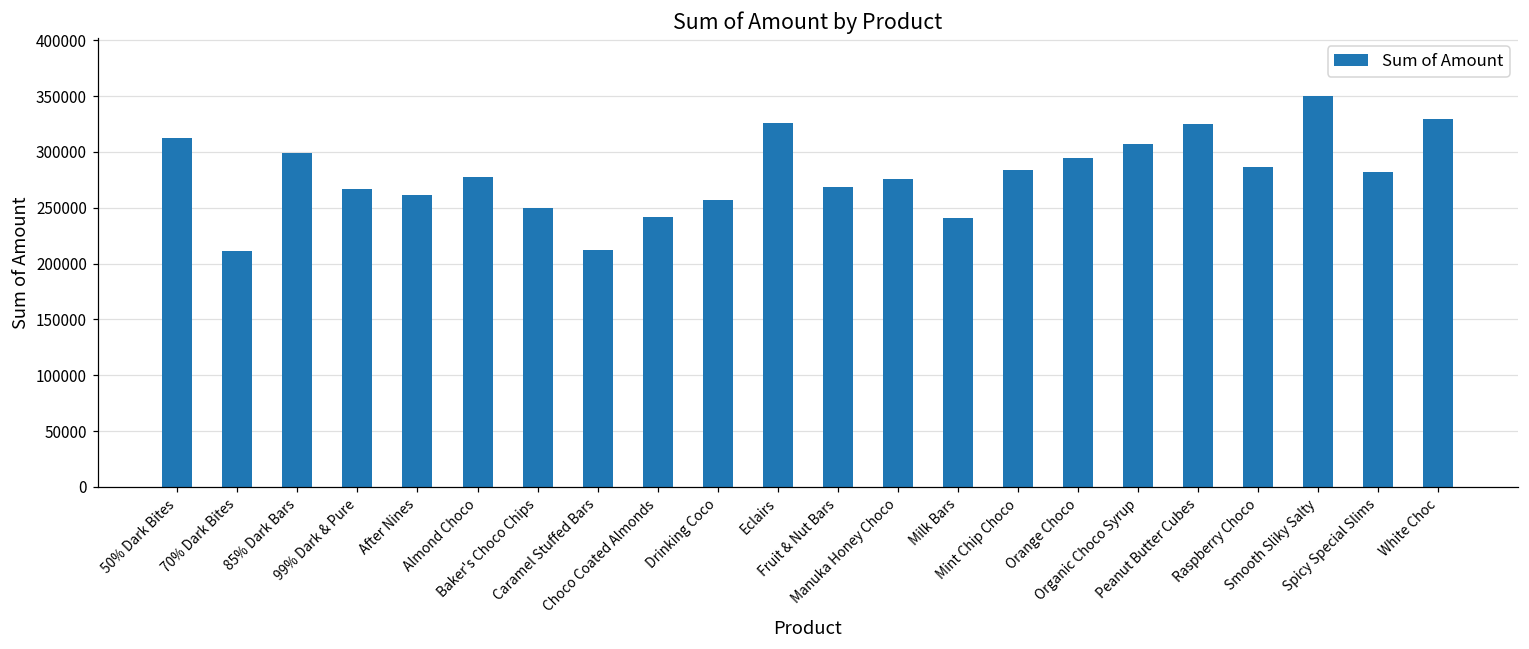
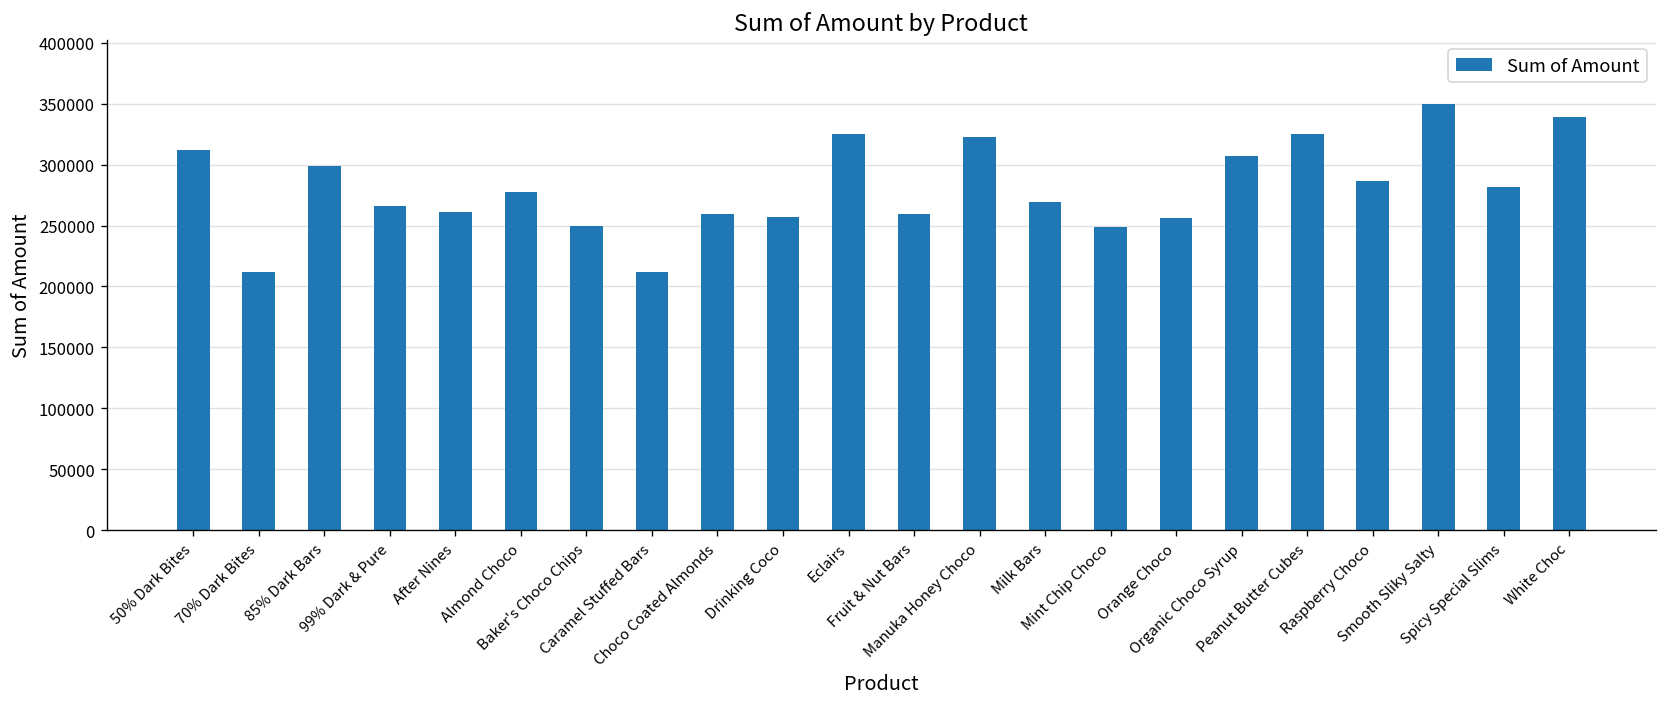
  {
    "50% Dark Bites": 312000,
    "70% Dark Bites": 212000,
    "85% Dark Bars": 299000,
    "99% Dark & Pure": 266000,
    "After Nines": 261000,
    "Almond Choco": 278000,
    "Baker's Choco Chips": 250000,
    "Caramel Stuffed Bars": 212000,
-   "Choco Coated Almonds": 241000,
+   "Choco Coated Almonds": 260000,
    "Drinking Coco": 257000,
    "Eclairs": 325000,
-   "Fruit & Nut Bars": 268000,
-   "Manuka Honey Choco": 276000,
-   "Milk Bars": 241000,
-   "Mint Chip Choco": 284000,
-   "Orange Choco": 295000,
+   "Fruit & Nut Bars": 259000,
+   "Manuka Honey Choco": 323000,
+   "Milk Bars": 269000,
+   "Mint Chip Choco": 249000,
+   "Orange Choco": 256000,
    "Organic Choco Syrup": 307000,
    "Peanut Butter Cubes": 325000,
    "Raspberry Choco": 287000,
    "Smooth Sliky Salty": 350000,
    "Spicy Special Slims": 282000,
-   "White Choc": 329000
+   "White Choc": 339000
  }
